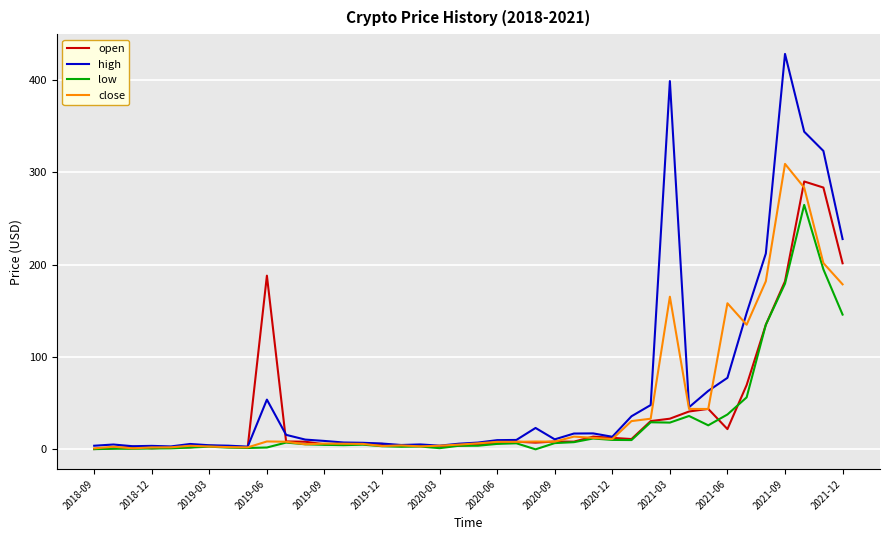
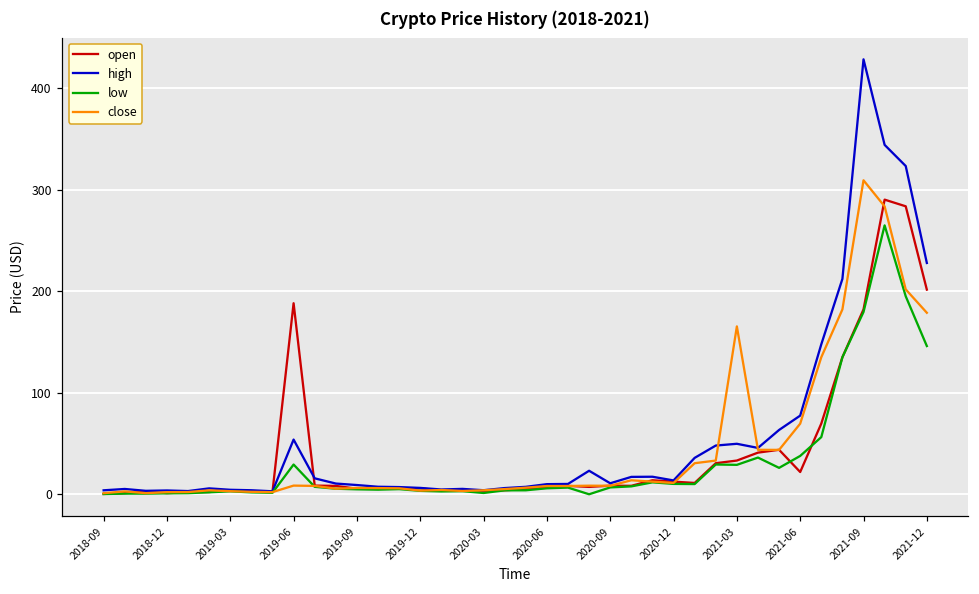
  {
    "open": {
      "2019-06": 190,
      "2021-03": 30,
      "2021-06": 20,
      "2021-12": 200
    },
    "high": {
      "2018-09": 0,
      "2019-06": 50,
      "2019-09": 10,
-     "2021-03": 400,
+     "2021-03": 50,
      "2021-06": 80,
      "2021-09": 430,
      "2021-12": 230
    },
    "low": {
-     "2019-06": 0,
+     "2019-06": 30,
      "2021-03": 30,
      "2021-06": 40,
      "2021-12": 150
    },
    "close": {
      "2019-06": 10,
      "2021-03": 170,
-     "2021-06": 160,
+     "2021-06": 70,
      "2021-09": 310,
      "2021-12": 180
    }
  }
